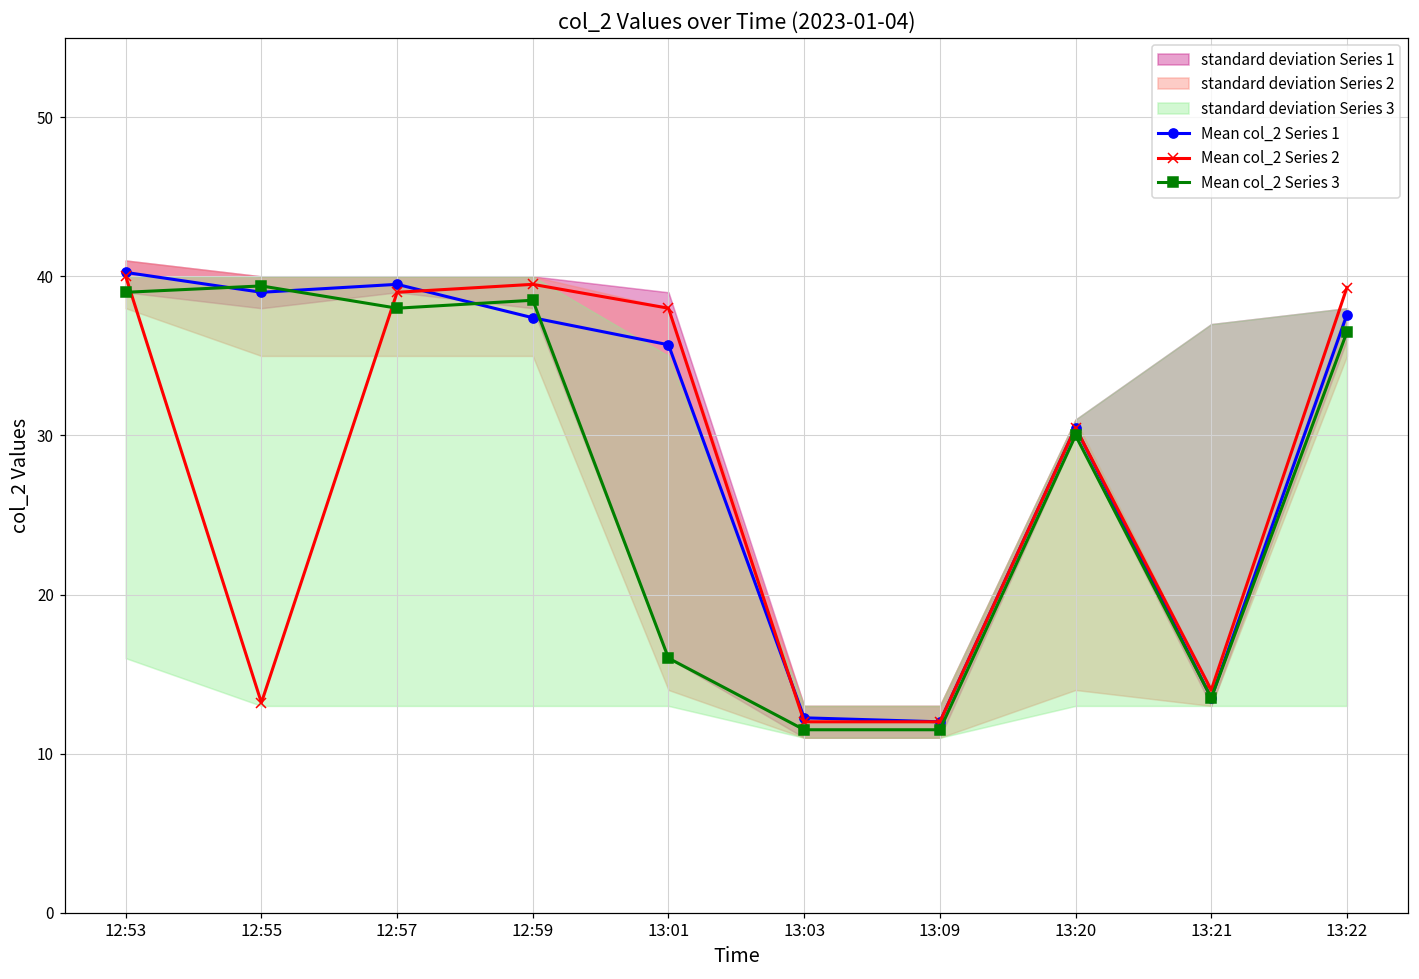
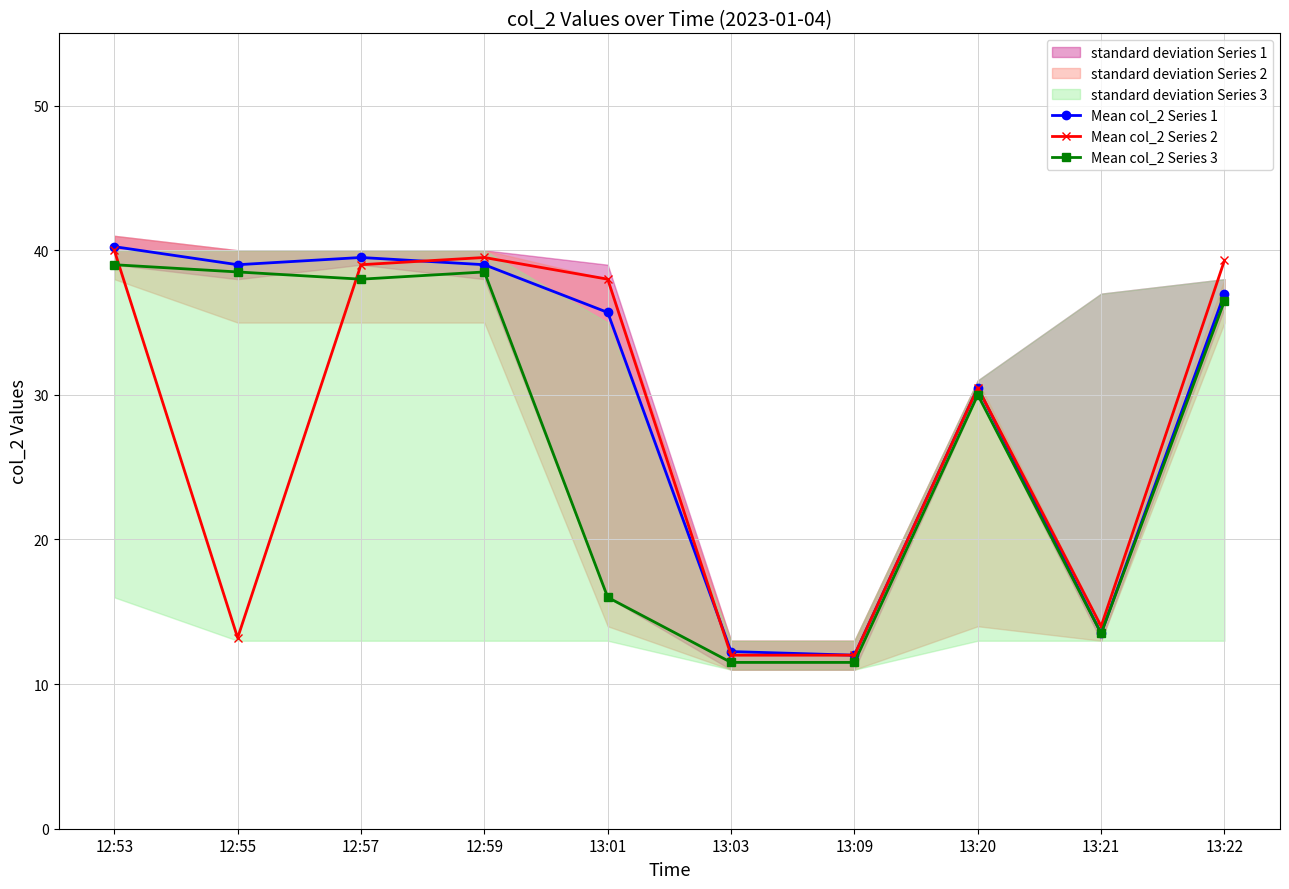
  {
    "Mean col_2 Series 1": {
      "12:53": 40.3,
      "12:55": 39.0,
      "12:57": 39.5,
-     "12:59": 37.4,
+     "12:59": 39.0,
      "13:01": 35.7,
      "13:03": 12.3,
-     "13:22": 37.6
+     "13:22": 37.0
    },
    "Mean col_2 Series 2": {
      "12:55": 13.2,
      "12:57": 39.0,
      "12:59": 39.5,
      "13:03": 12.0,
      "13:22": 39.3
    },
    "Mean col_2 Series 3": {
      "12:53": 39.0,
-     "12:55": 39.4,
+     "12:55": 38.5,
      "12:57": 38.0,
      "12:59": 38.5,
      "13:01": 16.0,
      "13:03": 11.5,
      "13:09": 11.5,
      "13:20": 30.0,
      "13:22": 36.5
    }
  }
